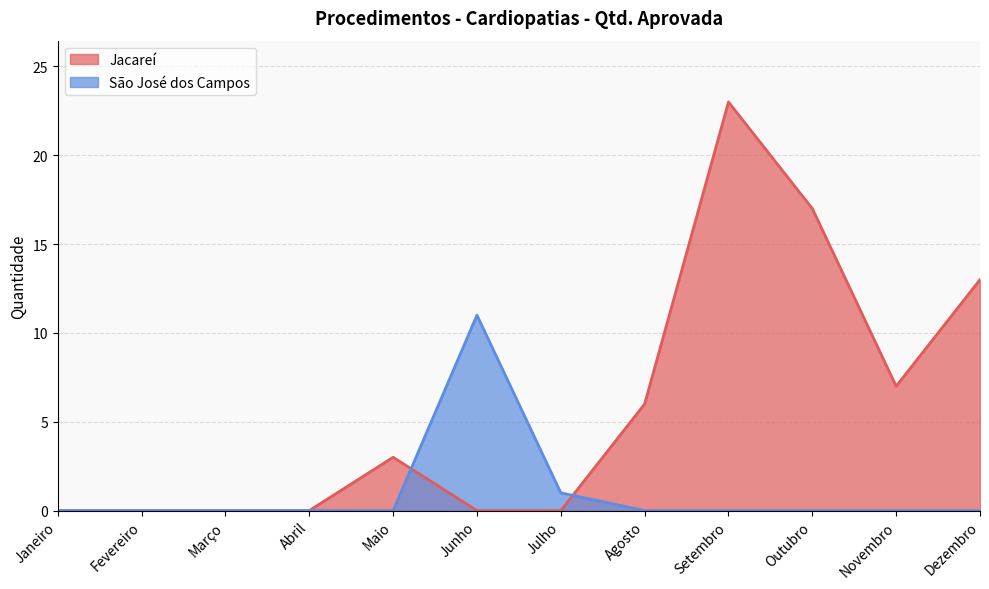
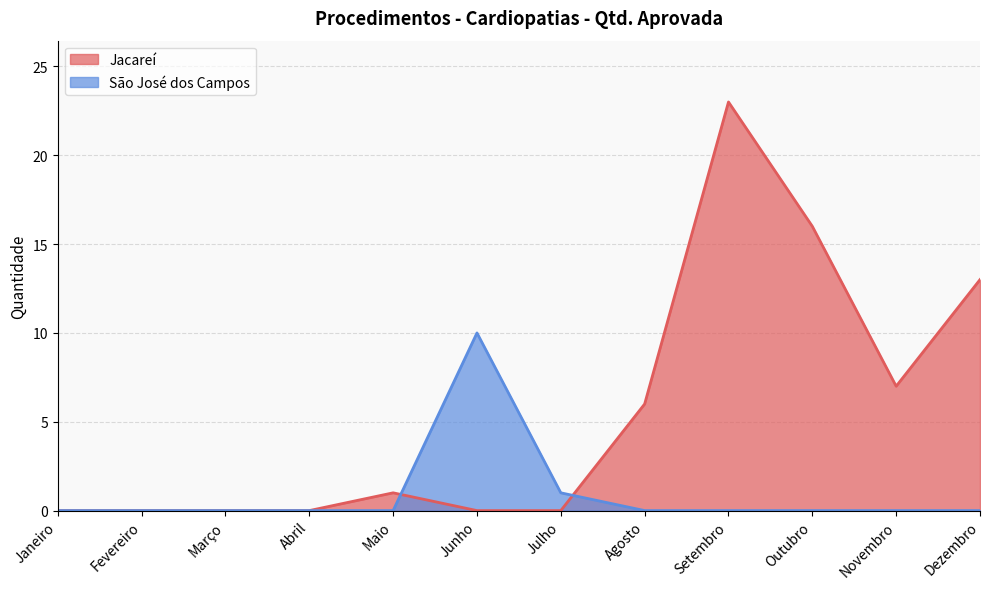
  {
    "Jacareí": {
-     "Maio": 3,
+     "Maio": 1,
      "Junho": 0,
      "Julho": 0,
      "Agosto": 6,
      "Setembro": 23,
-     "Outubro": 17,
+     "Outubro": 16,
      "Novembro": 7,
      "Dezembro": 13
    },
    "São José dos Campos": {
      "Maio": 0,
-     "Junho": 11,
+     "Junho": 10,
      "Julho": 1,
      "Agosto": 0,
      "Setembro": 0,
      "Outubro": 0,
      "Novembro": 0,
      "Dezembro": 0
    }
  }
